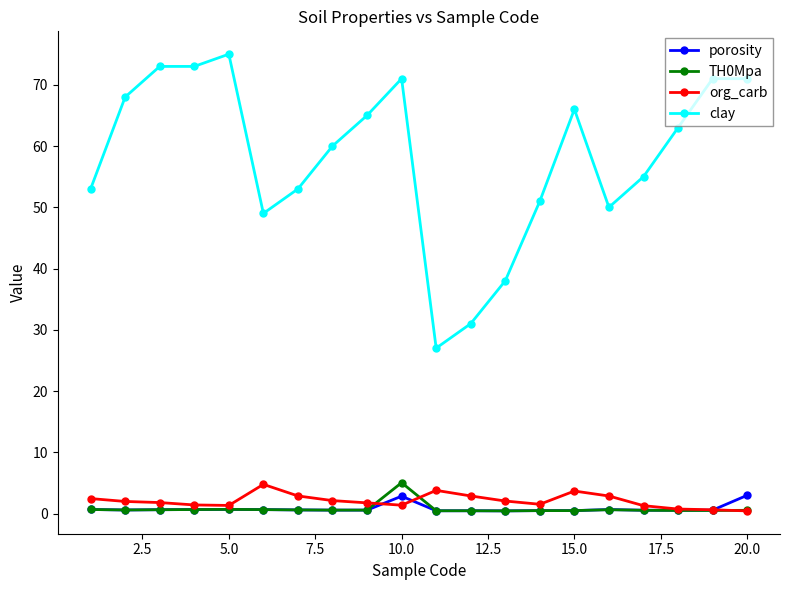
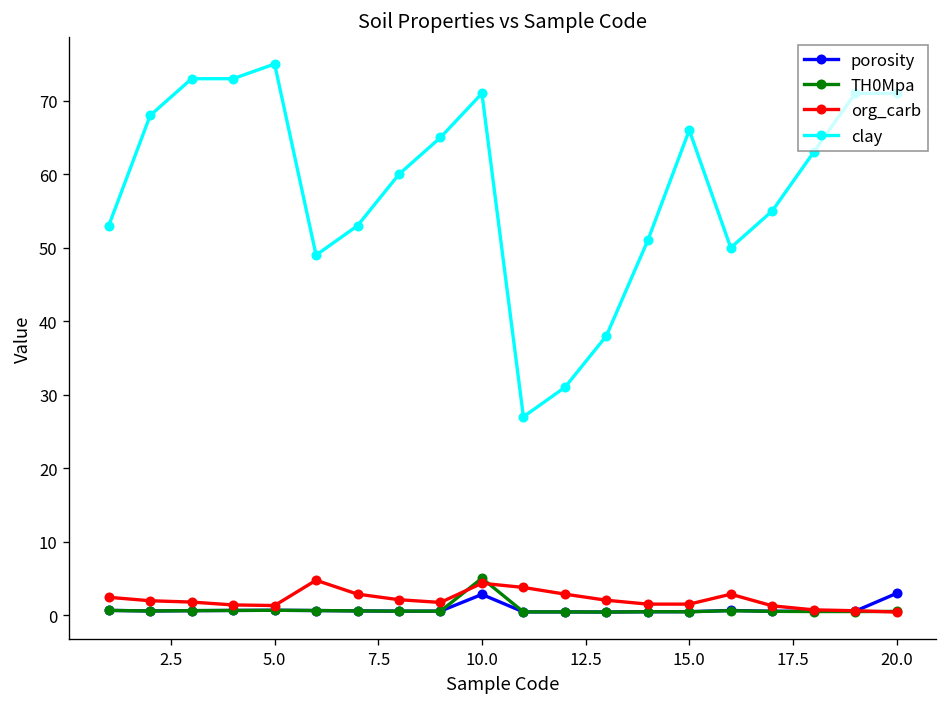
  {
    "porosity": {
      "10.0": 3,
      "20.0": 3
    },
    "TH0Mpa": {
      "10.0": 5
    },
    "org_carb": {
      "5.0": 1,
-     "10.0": 1,
-     "15.0": 4
+     "10.0": 4,
+     "15.0": 2
    },
    "clay": {
      "5.0": 75,
      "10.0": 71,
      "15.0": 66
    }
  }
